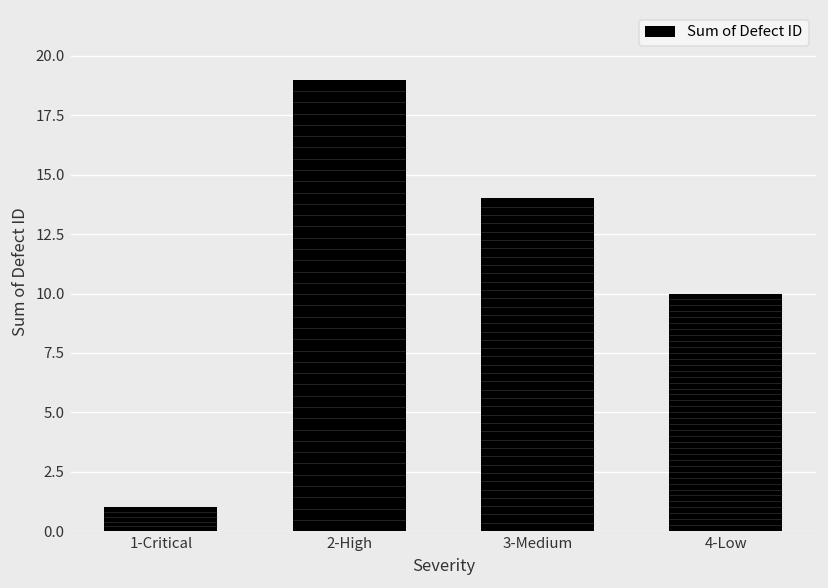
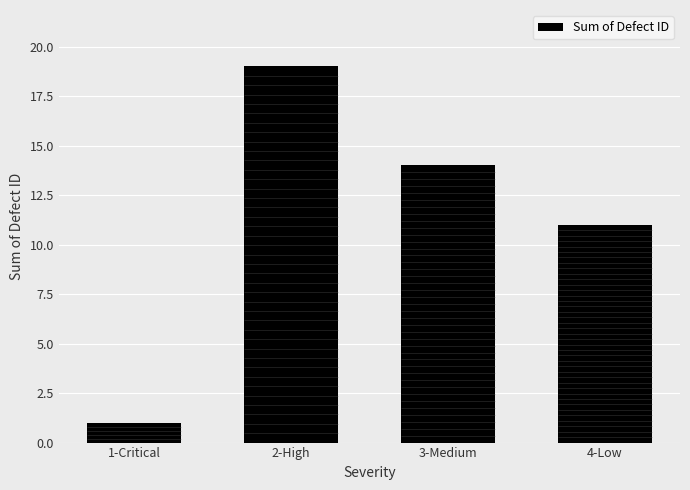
  {
    "1-Critical": 1,
    "2-High": 19,
    "3-Medium": 14,
-   "4-Low": 10
+   "4-Low": 11
  }
